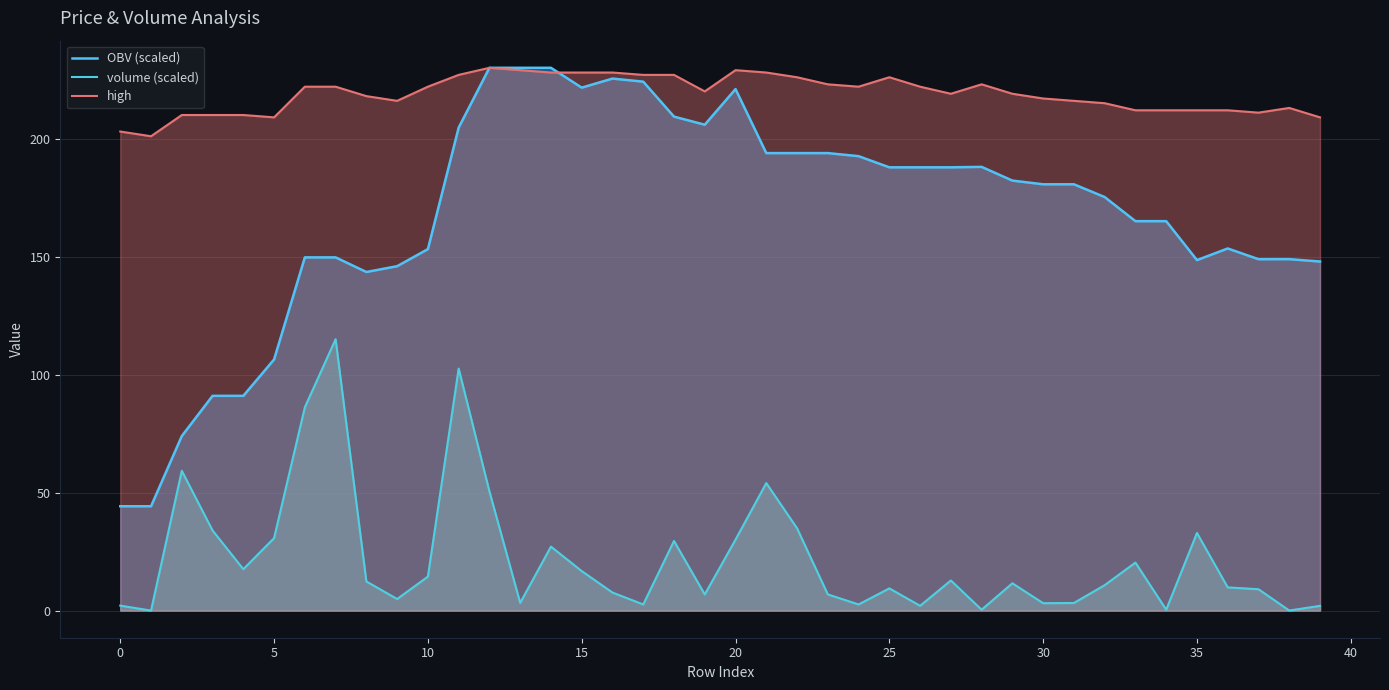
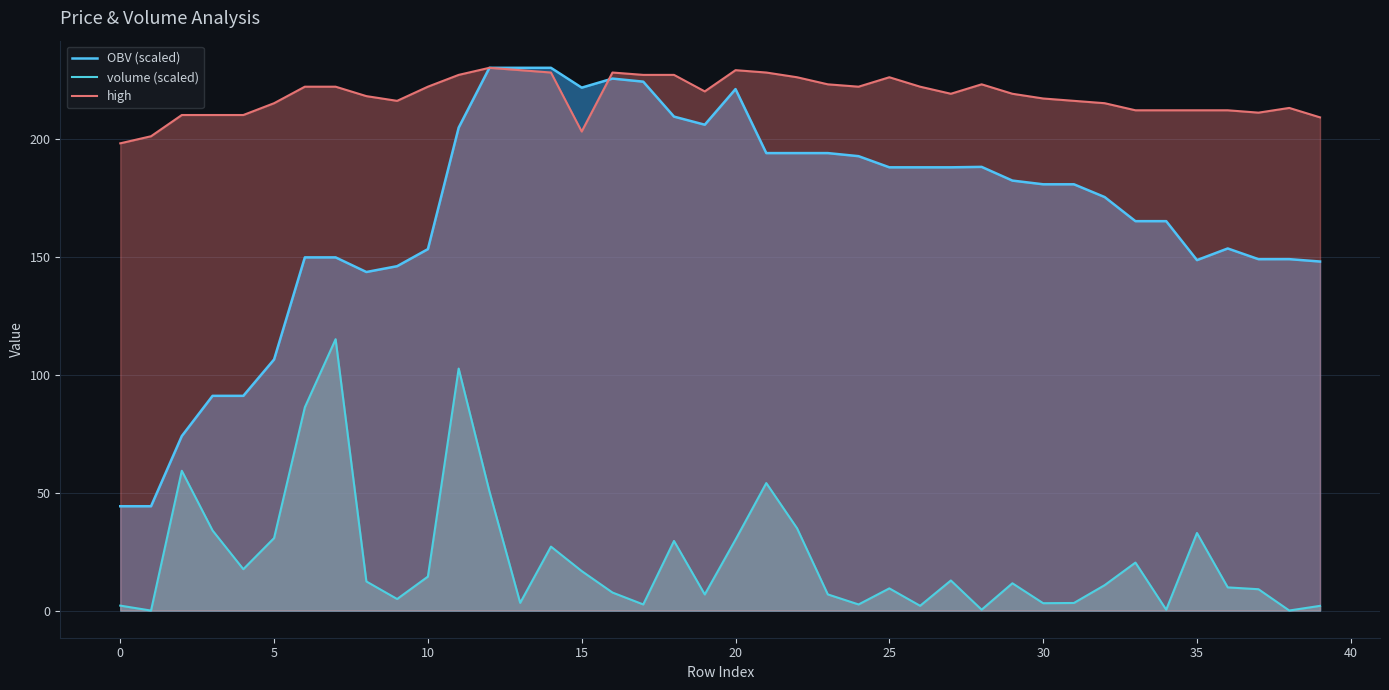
  {
    "high": {
-     "0": 203,
-     "5": 209,
+     "0": 198,
+     "5": 215,
      "10": 222,
-     "15": 228,
+     "15": 203,
      "20": 229,
      "25": 226,
      "30": 217,
      "35": 212
    }
  }
